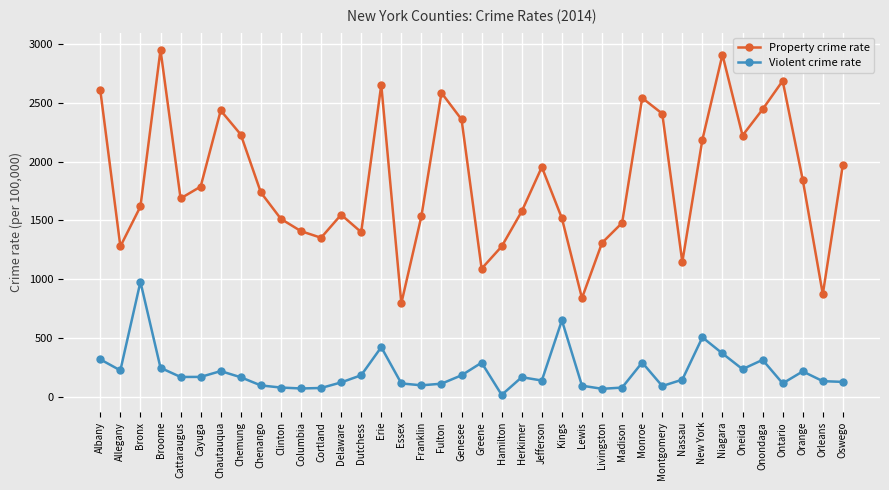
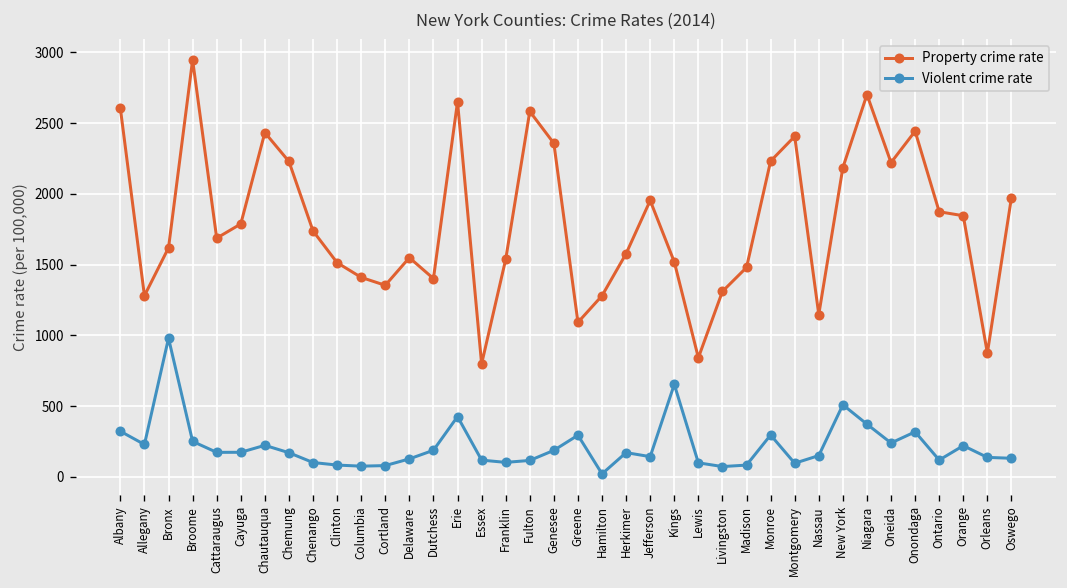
  {
    "Property crime rate": {
      "Albany": 2600,
      "Allegany": 1280,
      "Bronx": 1620,
      "Broome": 2950,
      "Cattaraugus": 1690,
      "Cayuga": 1790,
      "Chautauqua": 2430,
      "Chemung": 2230,
      "Chenango": 1740,
      "Clinton": 1510,
      "Columbia": 1410,
      "Cortland": 1350,
      "Delaware": 1550,
      "Dutchess": 1400,
      "Erie": 2650,
      "Essex": 800,
      "Franklin": 1540,
      "Fulton": 2580,
      "Genesee": 2360,
      "Greene": 1090,
      "Hamilton": 1280,
      "Herkimer": 1580,
      "Jefferson": 1950,
      "Kings": 1520,
      "Lewis": 840,
      "Livingston": 1310,
      "Madison": 1480,
-     "Monroe": 2540,
+     "Monroe": 2230,
      "Montgomery": 2410,
      "Nassau": 1150,
      "New York": 2190,
-     "Niagara": 2910,
+     "Niagara": 2700,
      "Oneida": 2220,
      "Onondaga": 2440,
-     "Ontario": 2680,
+     "Ontario": 1870,
      "Orange": 1850,
      "Orleans": 870,
      "Oswego": 1970
    },
    "Violent crime rate": {
      "Albany": 320,
      "Allegany": 230,
      "Bronx": 980,
      "Broome": 250,
      "Cattaraugus": 170,
      "Cayuga": 170,
      "Chautauqua": 220,
      "Chemung": 170,
      "Chenango": 100,
      "Clinton": 80,
      "Columbia": 80,
      "Cortland": 80,
      "Delaware": 130,
      "Dutchess": 190,
      "Erie": 430,
      "Essex": 120,
      "Franklin": 100,
      "Fulton": 120,
      "Genesee": 190,
      "Greene": 290,
      "Hamilton": 20,
      "Herkimer": 170,
      "Jefferson": 140,
      "Kings": 650,
      "Lewis": 100,
      "Livingston": 70,
      "Madison": 80,
      "Monroe": 300,
      "Montgomery": 100,
      "Nassau": 150,
      "New York": 510,
      "Niagara": 370,
      "Oneida": 240,
      "Onondaga": 320,
      "Ontario": 120,
      "Orange": 220,
      "Orleans": 140,
      "Oswego": 130
    }
  }
